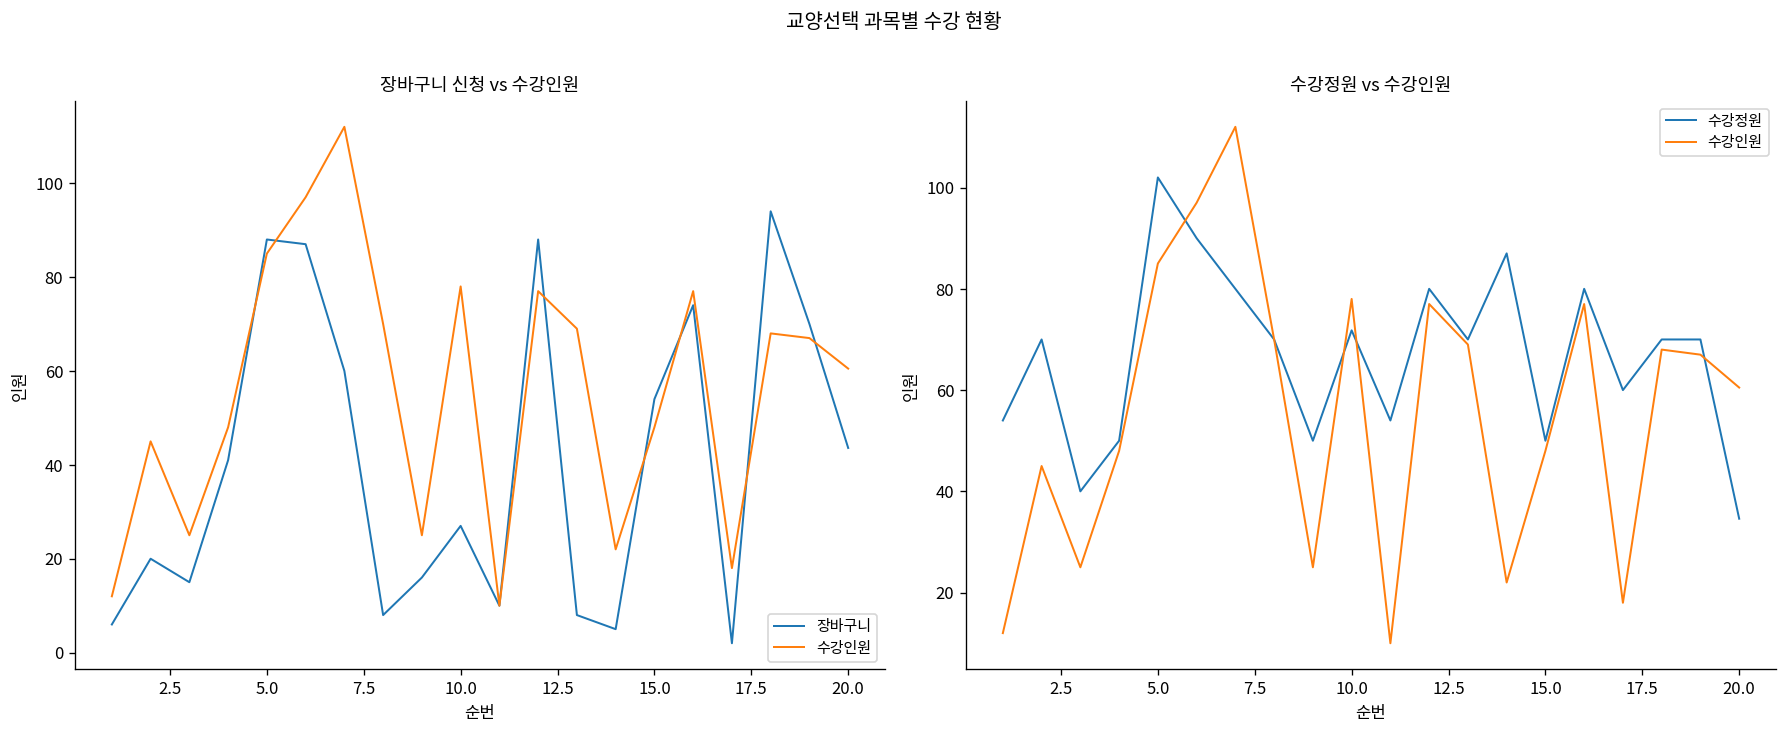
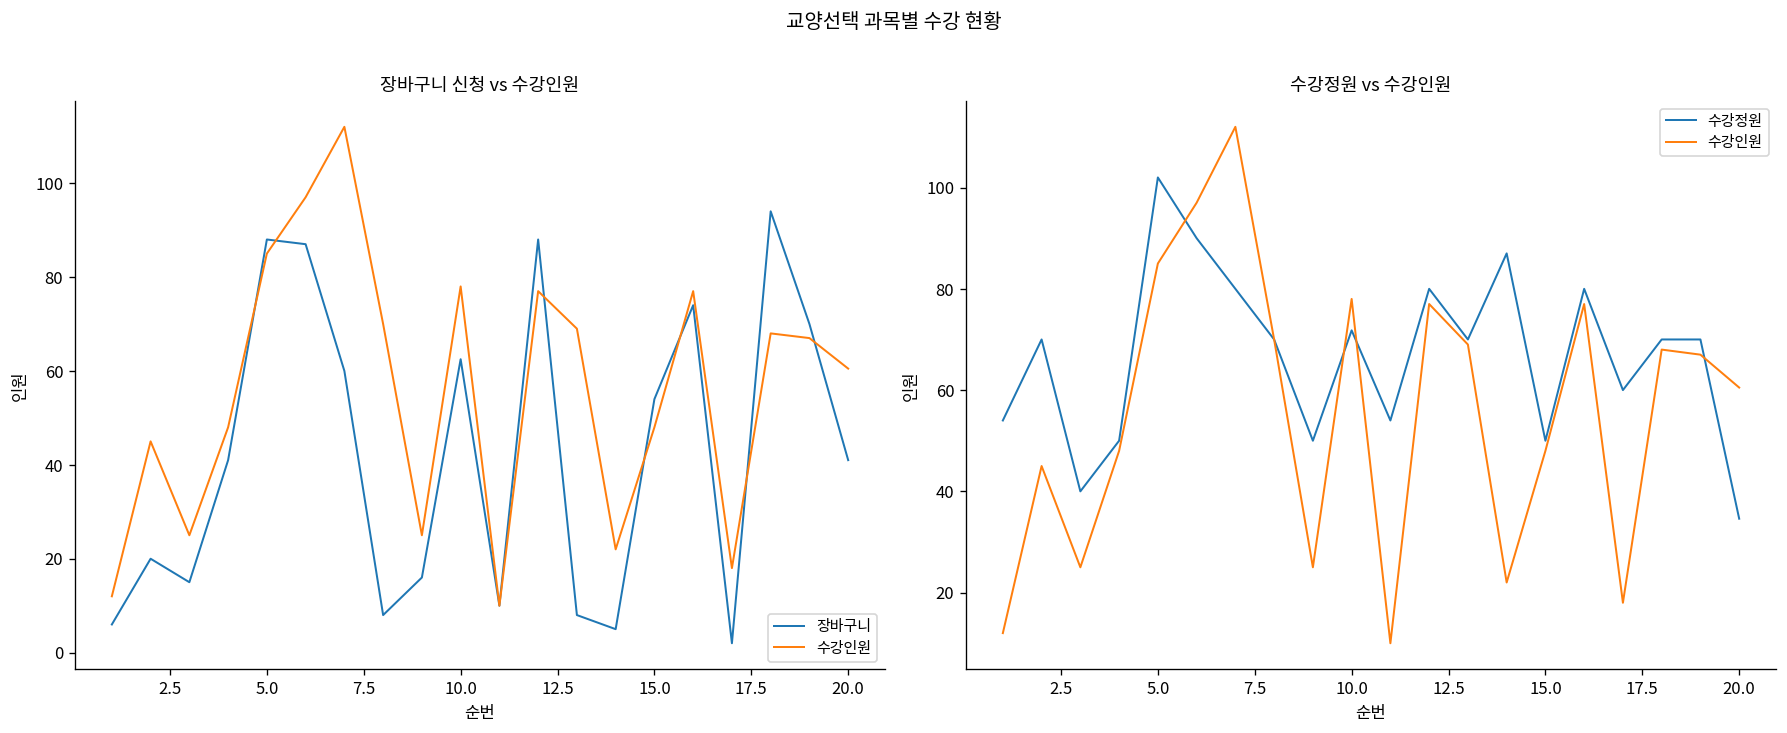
  {
    "장바구니 신청 vs 수강인원": {
      "장바구니": {
        "5.0": 88,
-       "10.0": 27,
+       "10.0": 63,
        "15.0": 54,
-       "20.0": 44
+       "20.0": 41
      },
      "수강인원": {
        "5.0": 85,
        "10.0": 78,
        "15.0": 48,
        "20.0": 61
      }
    },
    "수강정원 vs 수강인원": {
      "수강정원": {
        "5.0": 102,
        "10.0": 72,
        "15.0": 50,
        "20.0": 35
      },
      "수강인원": {
        "5.0": 85,
        "10.0": 78,
        "15.0": 48,
        "20.0": 61
      }
    }
  }
